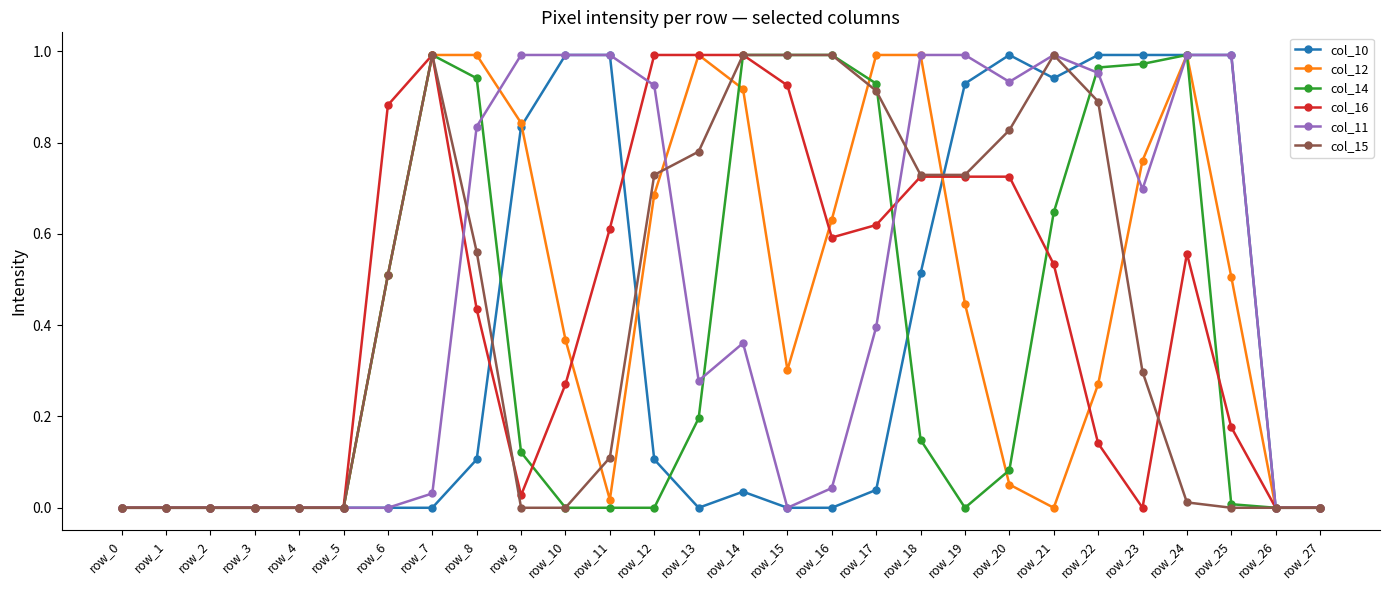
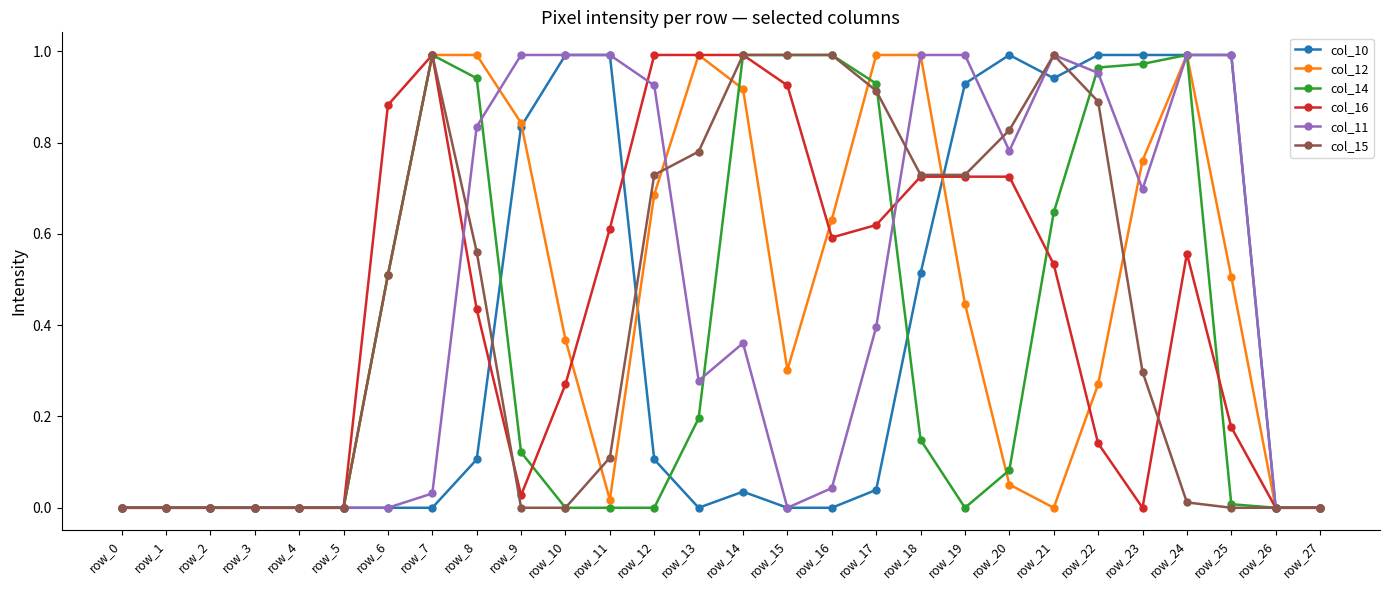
  {
    "col_10": {
      "row_7": 0.00,
      "row_8": 0.11,
      "row_9": 0.84,
      "row_12": 0.11,
      "row_13": 0.00,
      "row_14": 0.04,
      "row_16": 0.00,
      "row_17": 0.04,
      "row_18": 0.51,
      "row_19": 0.93,
      "row_20": 0.99,
      "row_21": 0.94,
      "row_22": 0.99,
      "row_23": 0.99
    },
    "col_12": {
      "row_8": 0.99,
      "row_9": 0.84,
      "row_10": 0.37,
      "row_11": 0.02,
      "row_12": 0.69,
      "row_14": 0.92,
      "row_15": 0.30,
      "row_16": 0.63,
      "row_17": 0.99,
      "row_19": 0.45,
      "row_20": 0.05,
      "row_21": 0.00,
      "row_22": 0.27,
      "row_23": 0.76,
      "row_25": 0.51
    },
    "col_14": {
      "row_8": 0.94,
      "row_9": 0.12,
      "row_11": 0.00,
      "row_12": 0.00,
      "row_13": 0.20,
      "row_17": 0.93,
      "row_18": 0.15,
      "row_19": 0.00,
      "row_20": 0.08,
      "row_21": 0.65,
      "row_22": 0.96,
      "row_23": 0.97,
      "row_25": 0.01
    },
    "col_16": {
      "row_6": 0.88,
      "row_8": 0.44,
      "row_9": 0.03,
      "row_10": 0.27,
      "row_11": 0.61,
      "row_12": 0.99,
      "row_15": 0.93,
      "row_16": 0.59,
      "row_17": 0.62,
      "row_20": 0.73,
      "row_21": 0.53,
      "row_22": 0.14,
      "row_23": 0.00,
      "row_24": 0.56,
      "row_25": 0.18
    },
    "col_11": {
      "row_7": 0.03,
      "row_8": 0.84,
      "row_9": 0.99,
      "row_12": 0.93,
      "row_13": 0.28,
      "row_14": 0.36,
      "row_16": 0.04,
      "row_17": 0.40,
      "row_19": 0.99,
-     "row_20": 0.93,
+     "row_20": 0.78,
      "row_22": 0.95,
      "row_23": 0.70
    },
    "col_15": {
      "row_8": 0.56,
      "row_9": 0.00,
      "row_11": 0.11,
      "row_12": 0.73,
      "row_13": 0.78,
      "row_17": 0.91,
      "row_20": 0.83,
      "row_22": 0.89,
      "row_23": 0.30,
      "row_24": 0.01,
      "row_25": 0.00
    }
  }
